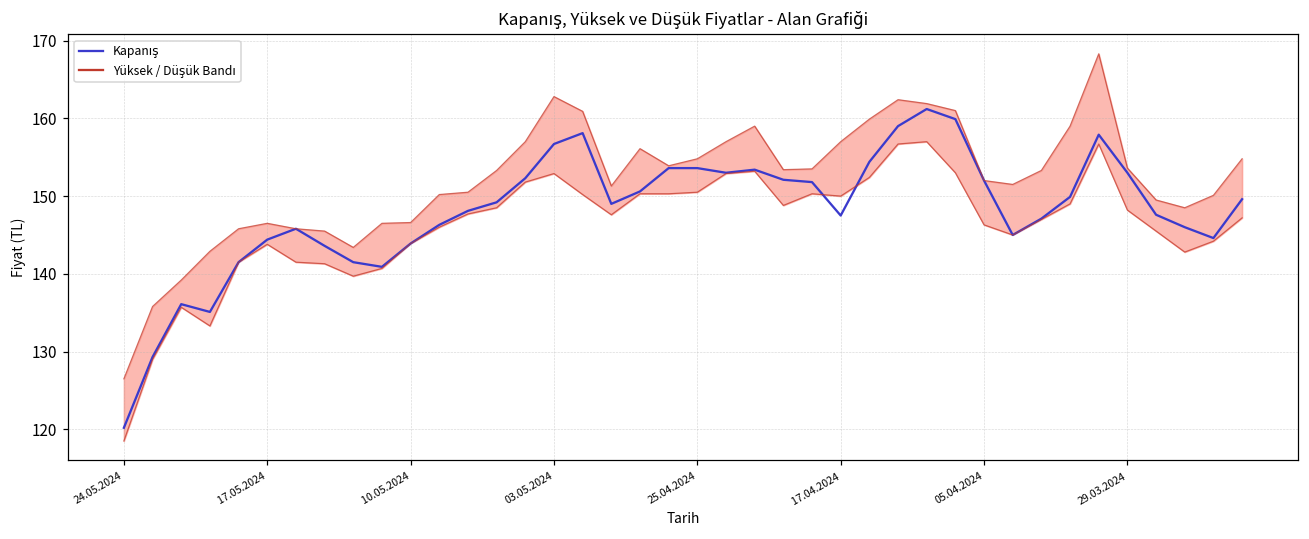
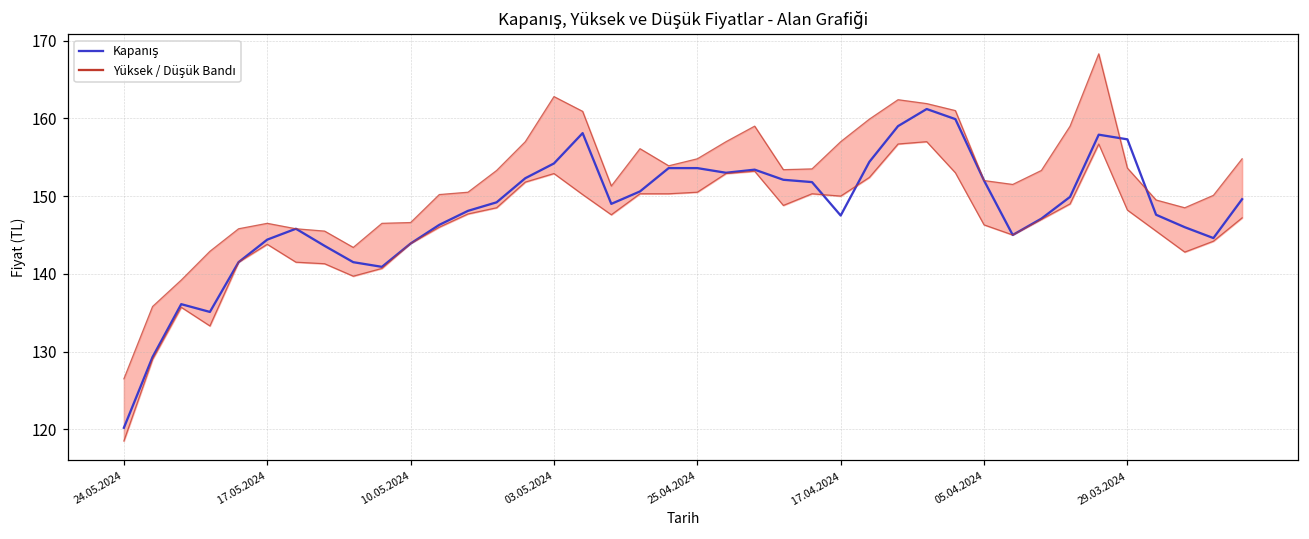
  {
    "Kapanış": {
      "24.05.2024": 120,
      "17.05.2024": 144,
-     "03.05.2024": 157,
+     "03.05.2024": 154,
      "25.04.2024": 154,
      "17.04.2024": 148,
-     "29.03.2024": 153
+     "29.03.2024": 157
    }
  }
